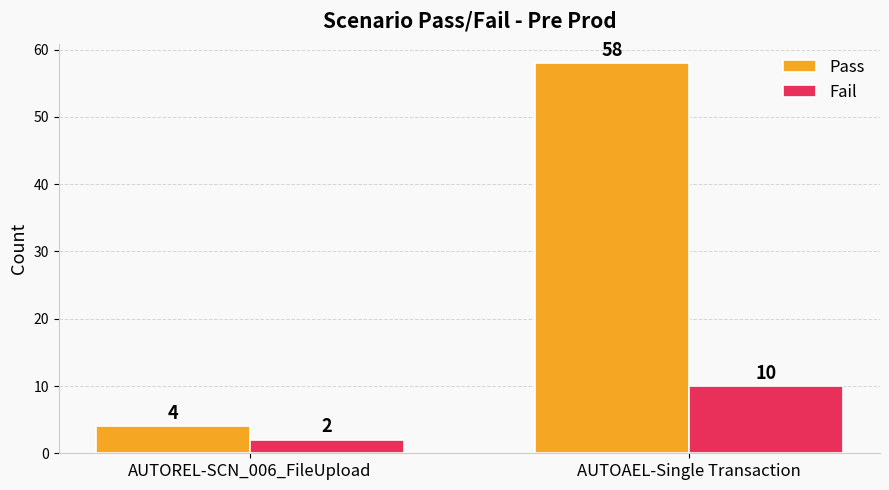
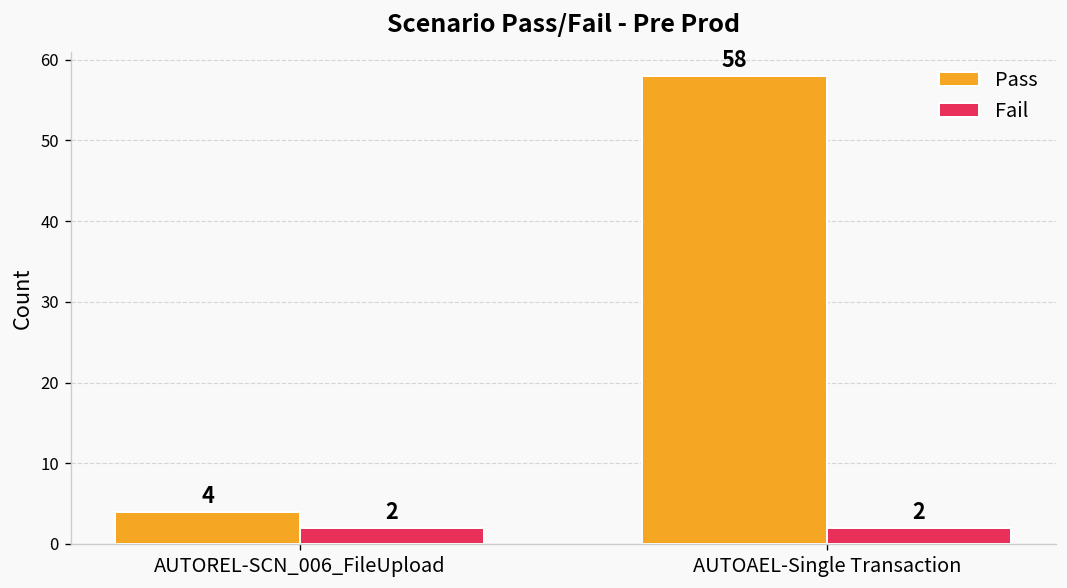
  {
    "Pass": {
      "AUTOREL-SCN_006_FileUpload": 4,
      "AUTOAEL-Single Transaction": 58
    },
    "Fail": {
      "AUTOREL-SCN_006_FileUpload": 2,
-     "AUTOAEL-Single Transaction": 10
+     "AUTOAEL-Single Transaction": 2
    }
  }
